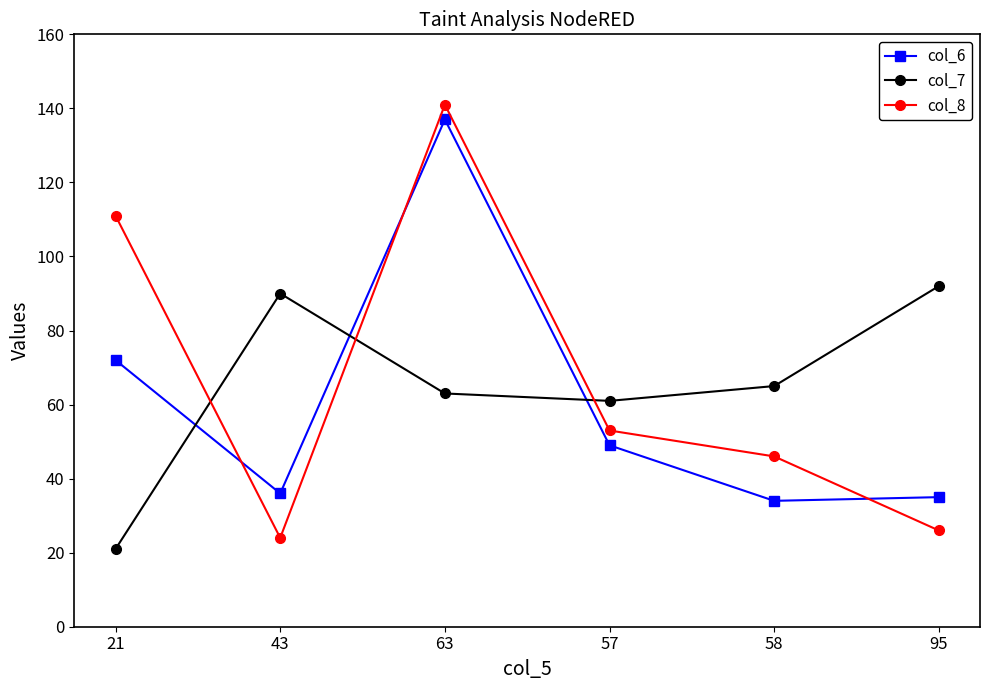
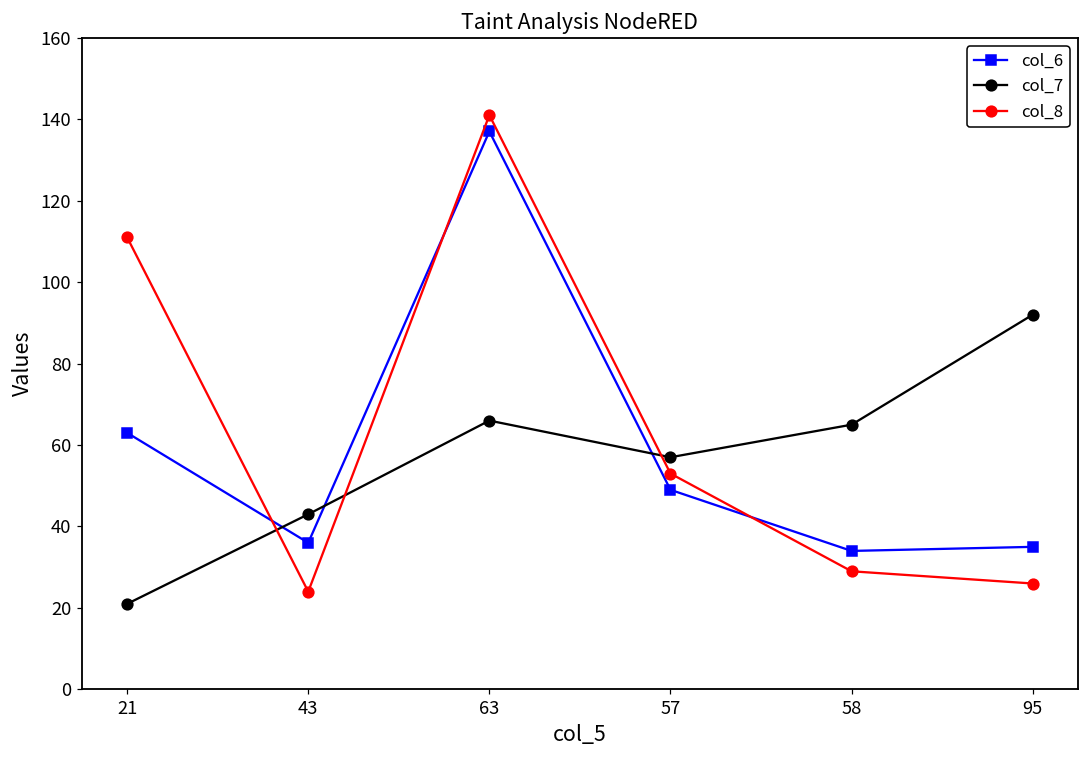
  {
    "col_6": {
-     "21": 72,
+     "21": 63,
      "43": 36,
      "63": 137,
      "57": 49,
      "58": 34,
      "95": 35
    },
    "col_7": {
      "21": 21,
-     "43": 90,
-     "63": 63,
-     "57": 61,
+     "43": 43,
+     "63": 66,
+     "57": 57,
      "58": 65,
      "95": 92
    },
    "col_8": {
      "21": 111,
      "43": 24,
      "63": 141,
      "57": 53,
-     "58": 46,
+     "58": 29,
      "95": 26
    }
  }
